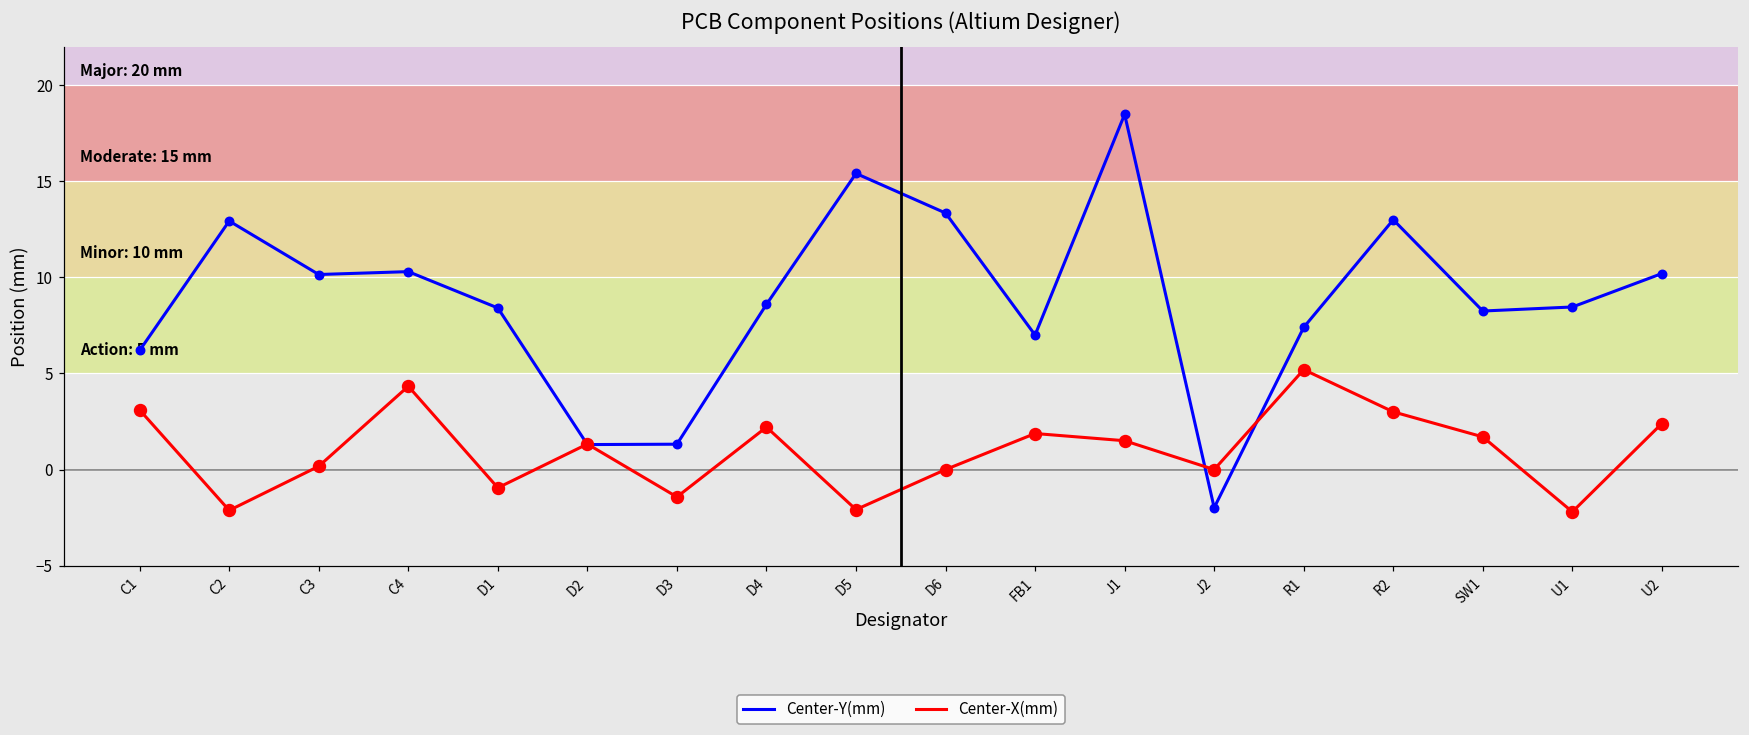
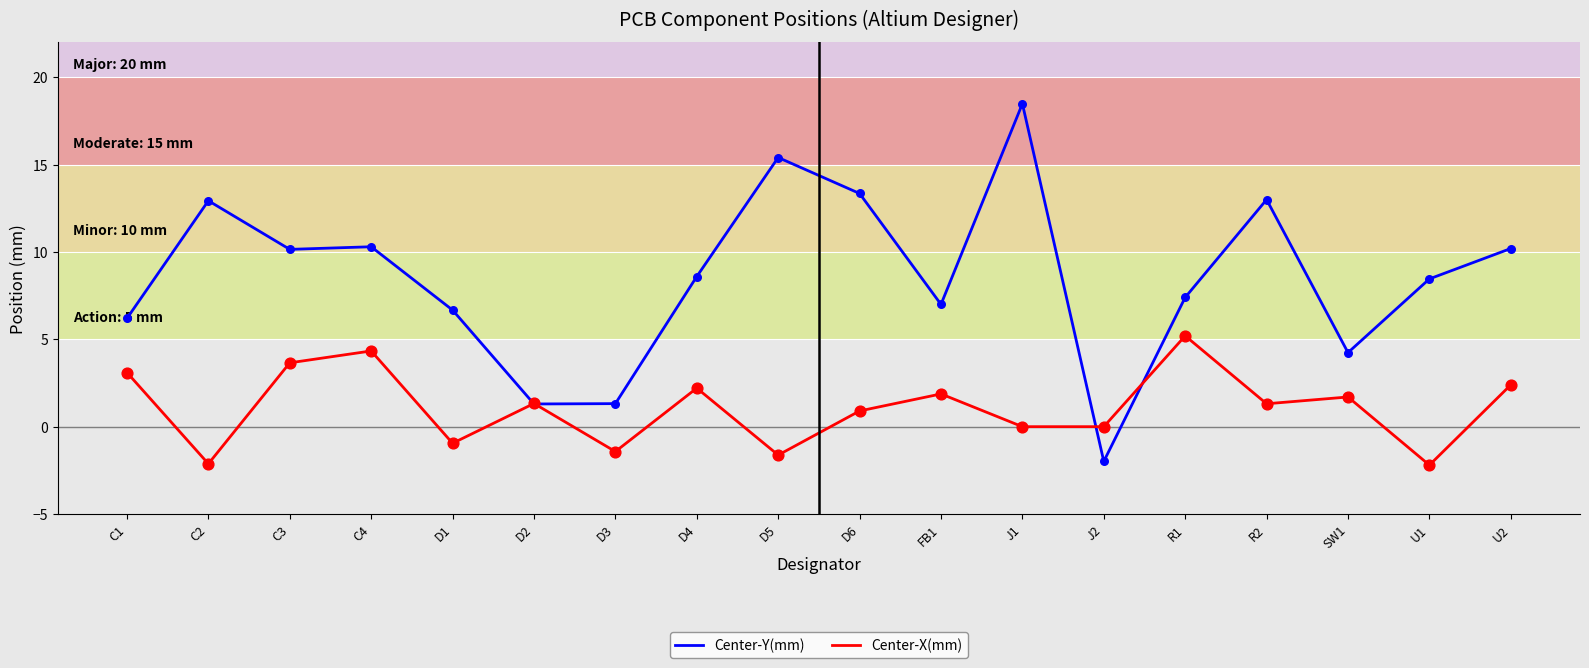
  {
    "Center-Y(mm)": {
      "C2": 12.9,
      "C3": 10.2,
      "C4": 10.3,
-     "D1": 8.4,
+     "D1": 6.7,
      "D3": 1.3,
      "D4": 8.6,
      "D5": 15.4,
      "D6": 13.4,
      "FB1": 7.0,
      "J1": 18.5,
      "J2": -2.0,
      "R1": 7.4,
      "R2": 13.0,
-     "SW1": 8.3,
+     "SW1": 4.2,
      "U1": 8.5,
      "U2": 10.2
    },
    "Center-X(mm)": {
      "C1": 3.1,
      "C2": -2.1,
-     "C3": 0.2,
+     "C3": 3.7,
      "C4": 4.3,
      "D1": -1.0,
      "D3": -1.4,
      "D4": 2.2,
-     "D5": -2.1,
-     "D6": 0.0,
+     "D5": -1.6,
+     "D6": 0.9,
      "FB1": 1.9,
-     "J1": 1.5,
+     "J1": 0.0,
      "J2": 0.0,
      "R1": 5.2,
-     "R2": 3.0,
+     "R2": 1.3,
      "SW1": 1.7,
      "U1": -2.2,
      "U2": 2.4
    }
  }
